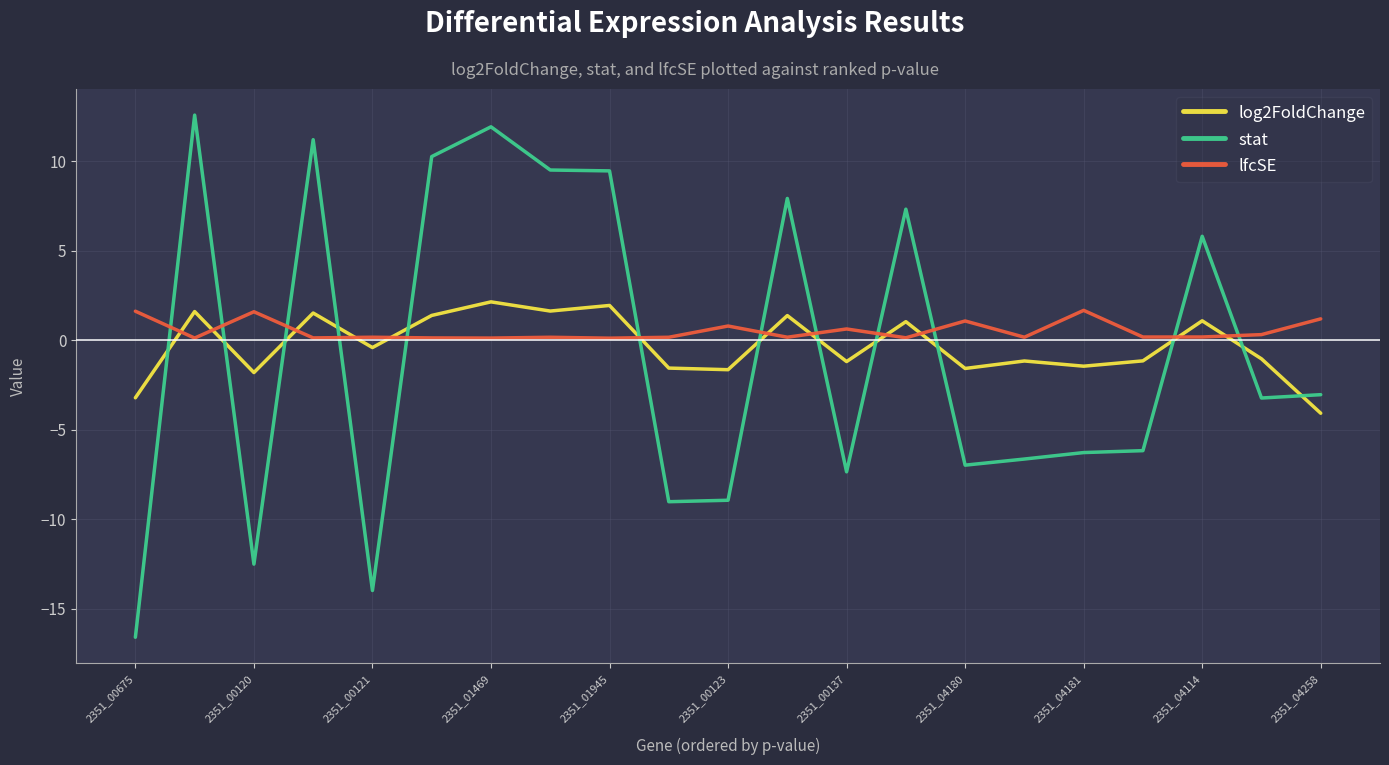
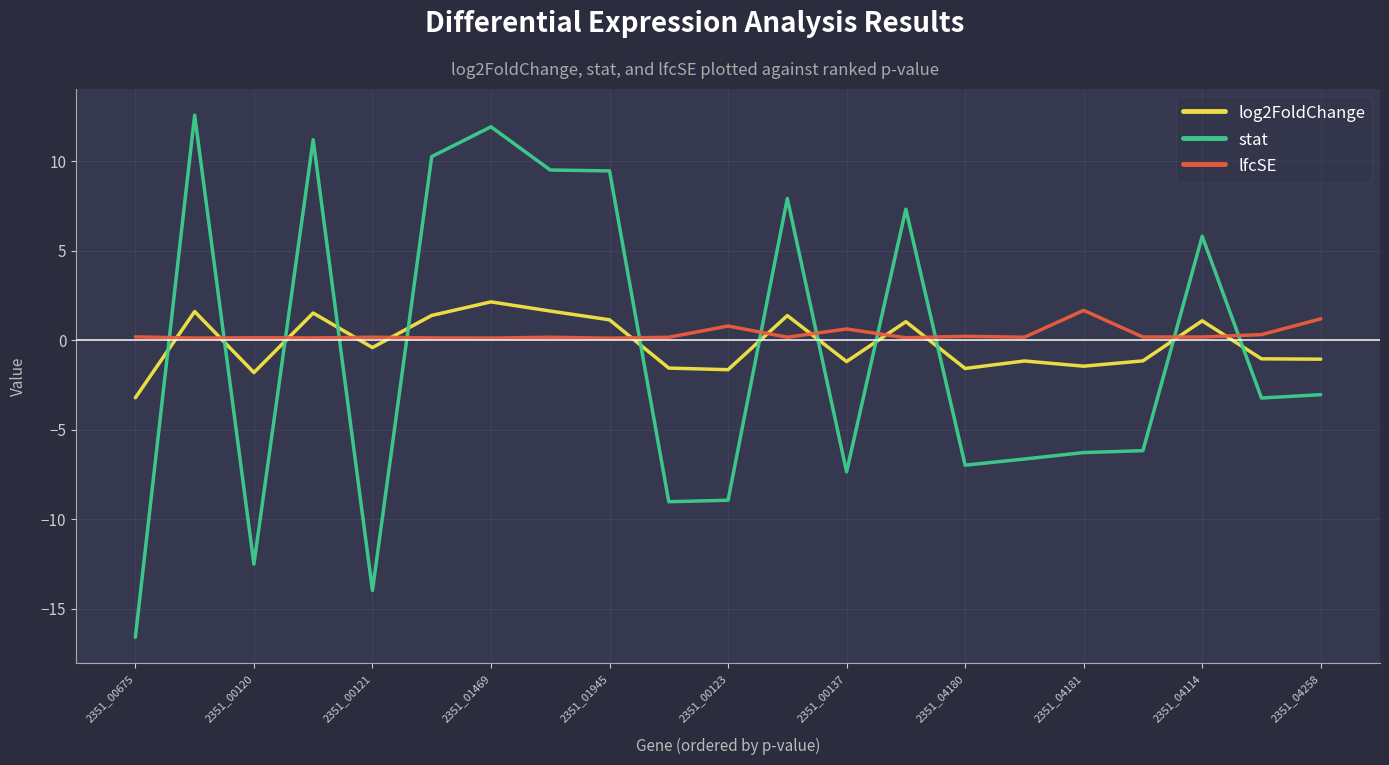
  {
    "log2FoldChange": {
      "2351_00675": -3.2,
      "2351_00120": -1.8,
      "2351_00121": -0.4,
      "2351_01469": 2.2,
-     "2351_01945": 1.9,
+     "2351_01945": 1.1,
      "2351_00123": -1.6,
      "2351_00137": -1.2,
      "2351_04180": -1.6,
      "2351_04181": -1.4,
      "2351_04114": 1.1,
-     "2351_04258": -4.1
+     "2351_04258": -1.1
    },
    "stat": {
      "2351_00675": -16.6,
      "2351_00120": -12.5,
      "2351_00121": -14.0,
      "2351_01469": 11.9,
      "2351_01945": 9.5,
      "2351_00123": -8.9,
      "2351_00137": -7.3,
      "2351_04180": -7.0,
      "2351_04181": -6.3,
      "2351_04114": 5.8,
      "2351_04258": -3.0
    },
    "lfcSE": {
-     "2351_00675": 1.6,
-     "2351_00120": 1.6,
+     "2351_00675": 0.2,
+     "2351_00120": 0.1,
      "2351_00121": 0.2,
      "2351_01469": 0.1,
      "2351_01945": 0.1,
      "2351_00123": 0.8,
      "2351_00137": 0.6,
-     "2351_04180": 1.1,
+     "2351_04180": 0.2,
      "2351_04181": 1.7,
      "2351_04114": 0.2,
      "2351_04258": 1.2
    }
  }
